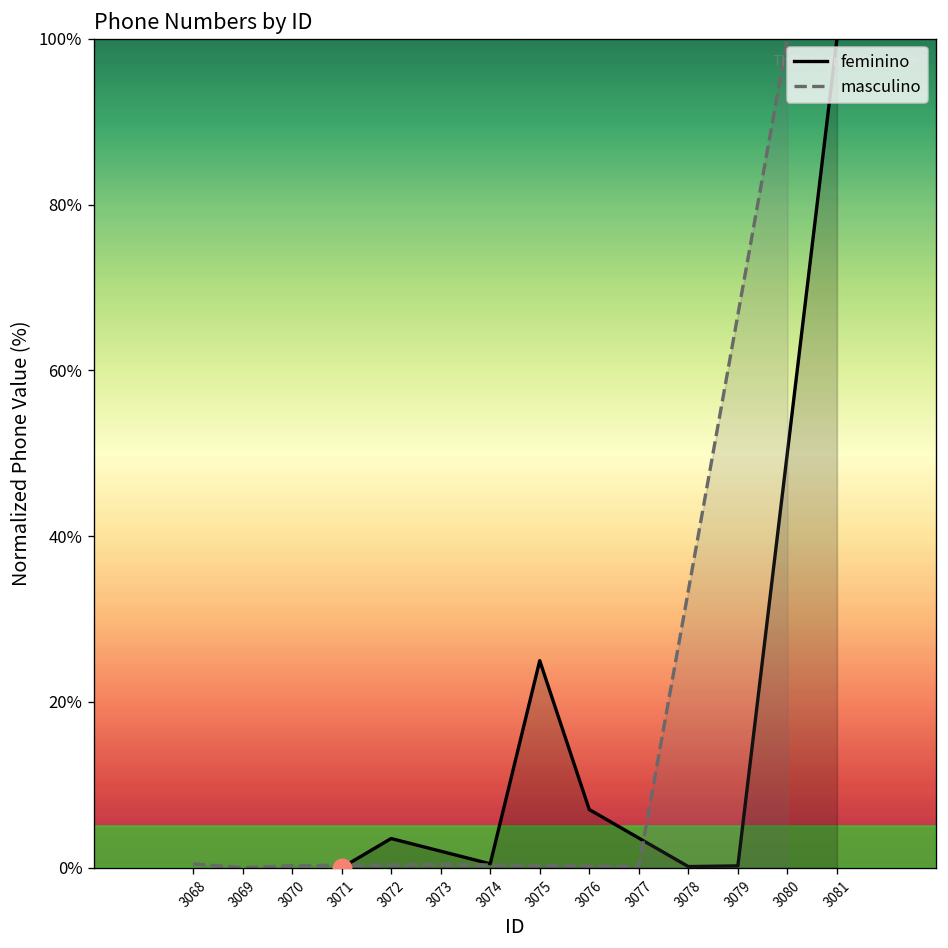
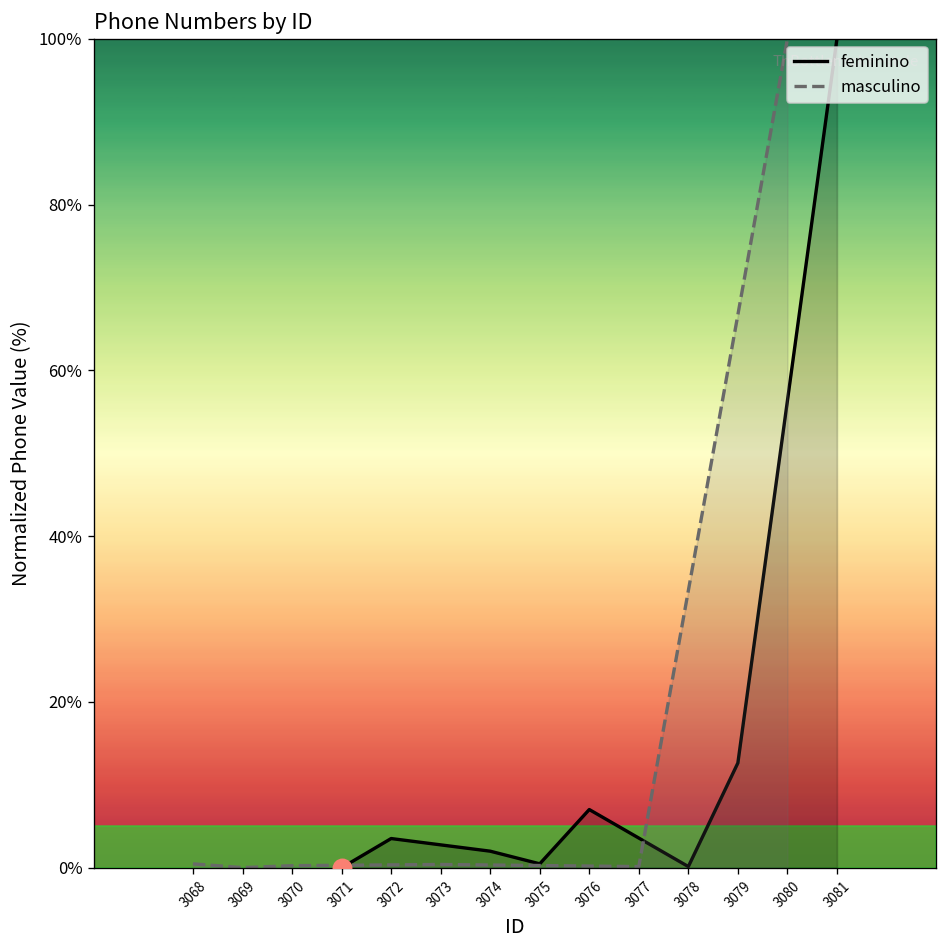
  {
    "feminino": {
      "3072": "4%",
-     "3074": "0%",
-     "3075": "25%",
+     "3074": "2%",
+     "3075": "0%",
      "3076": "7%",
      "3078": "0%",
-     "3079": "0%",
+     "3079": "13%",
      "3081": "100%"
    },
    "masculino": {
      "3068": "0%",
      "3069": "0%",
      "3070": "0%",
      "3073": "0%",
      "3077": "0%",
      "3080": "100%"
    }
  }
